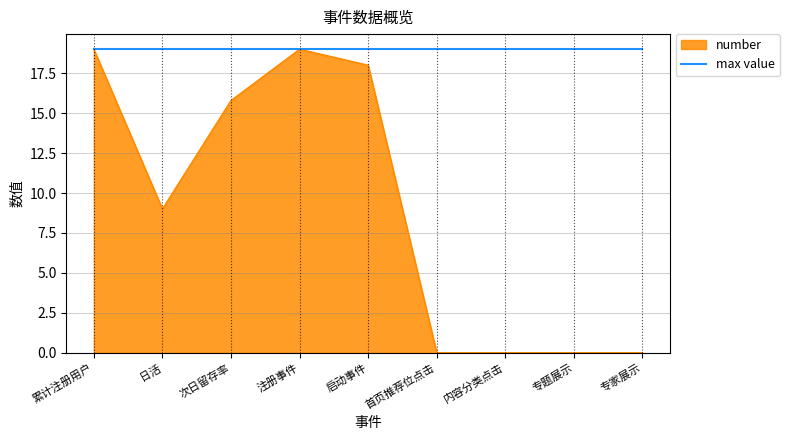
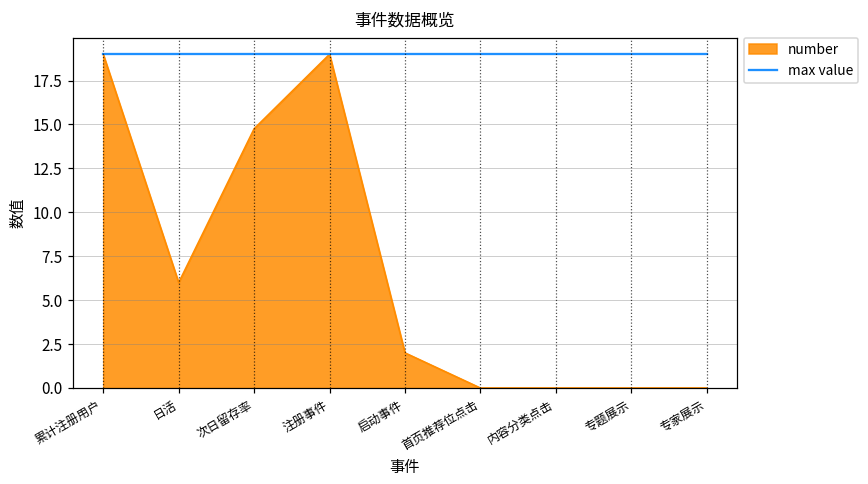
  {
    "number": {
-     "日活": 9,
-     "次日留存率": 15.8,
-     "启动事件": 18,
+     "日活": 6,
+     "次日留存率": 14.8,
+     "启动事件": 2,
      "首页推荐位点击": 0.0,
      "内容分类点击": 0.0,
      "专题展示": 0.0,
      "专家展示": 0.0
    },
    "max value": {
      "日活": 19.0,
      "次日留存率": 19.0,
      "启动事件": 19.0,
      "首页推荐位点击": 19.0,
      "内容分类点击": 19.0,
      "专题展示": 19.0,
      "专家展示": 19.0
    }
  }
